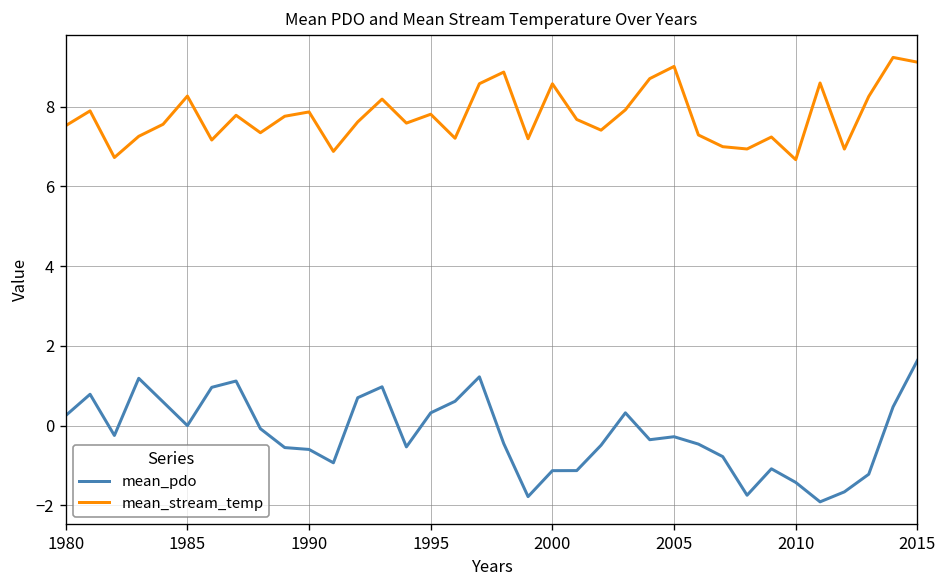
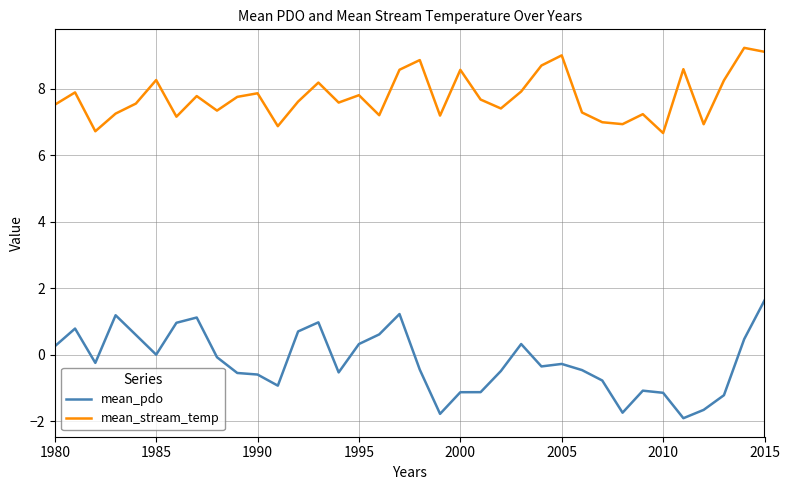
  {
    "mean_pdo": {
      "1980": 0.3,
      "1985": 0.0,
      "1990": -0.6,
      "1995": 0.3,
      "2000": -1.1,
      "2005": -0.3,
-     "2010": -1.4,
+     "2010": -1.1,
      "2015": 1.6
    },
    "mean_stream_temp": {
      "1980": 7.5,
      "1985": 8.3,
      "1990": 7.9,
      "1995": 7.8,
      "2000": 8.6,
      "2005": 9.0,
      "2010": 6.7,
      "2015": 9.1
    }
  }
